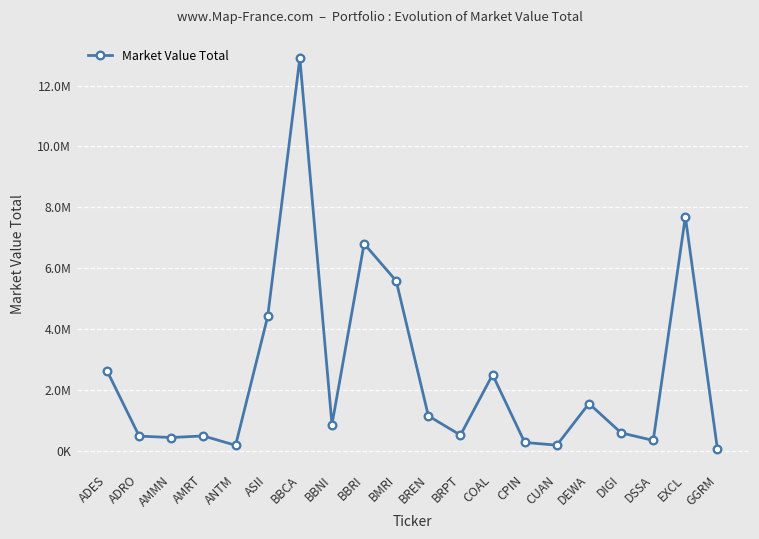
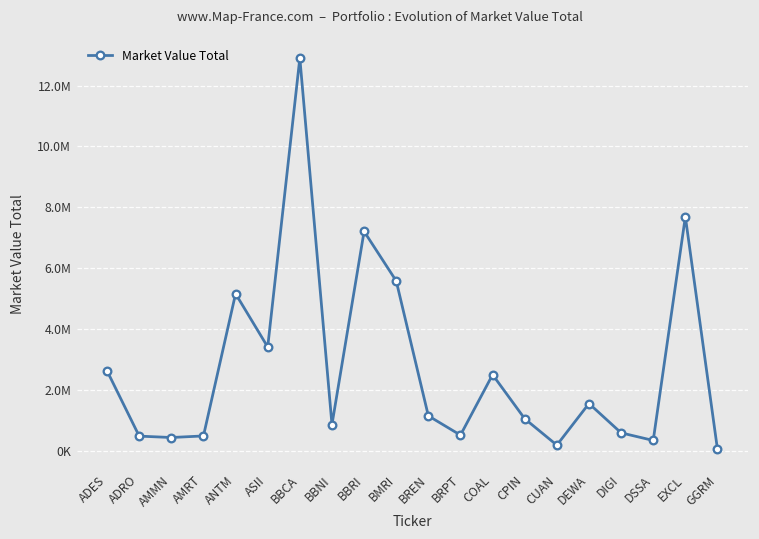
  {
    "ADES": 2600000,
    "ADRO": 500000,
    "AMMN": 400000,
    "AMRT": 500000,
-   "ANTM": 200000,
-   "ASII": 4400000,
+   "ANTM": 5200000,
+   "ASII": 3400000,
    "BBCA": 12900000,
    "BBNI": 900000,
-   "BBRI": 6800000,
+   "BBRI": 7200000,
    "BMRI": 5600000,
    "BREN": 1100000,
    "BRPT": 500000,
    "COAL": 2500000,
-   "CPIN": 300000,
+   "CPIN": 1100000,
    "CUAN": 200000,
    "DEWA": 1600000,
    "DIGI": 600000,
    "DSSA": 300000,
    "EXCL": 7700000,
    "GGRM": 0
  }
